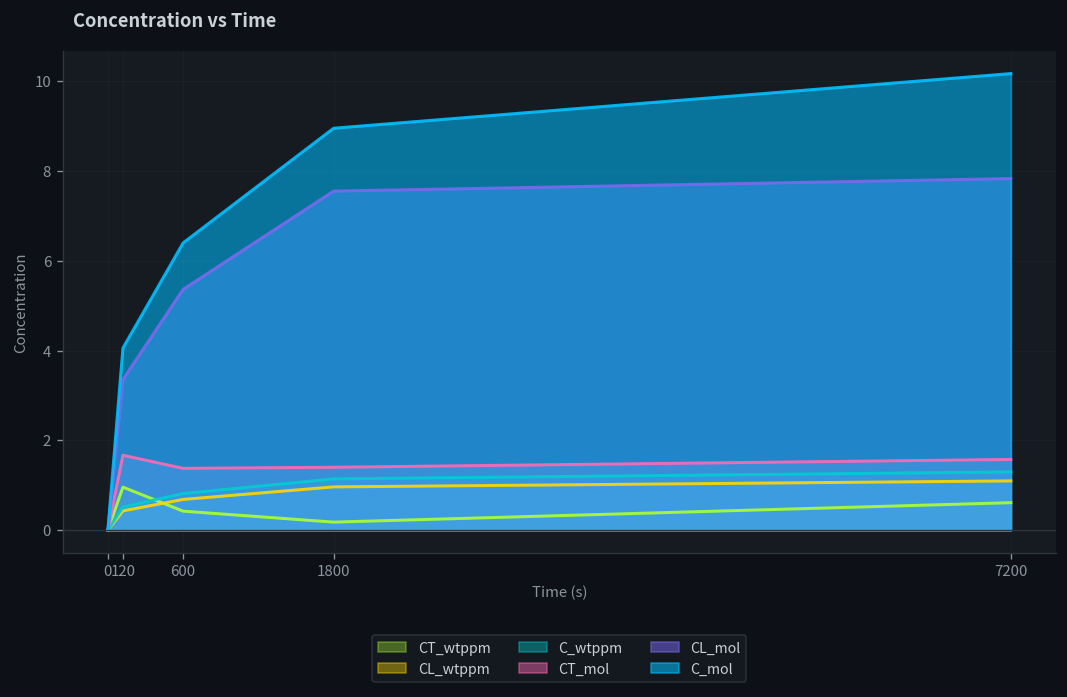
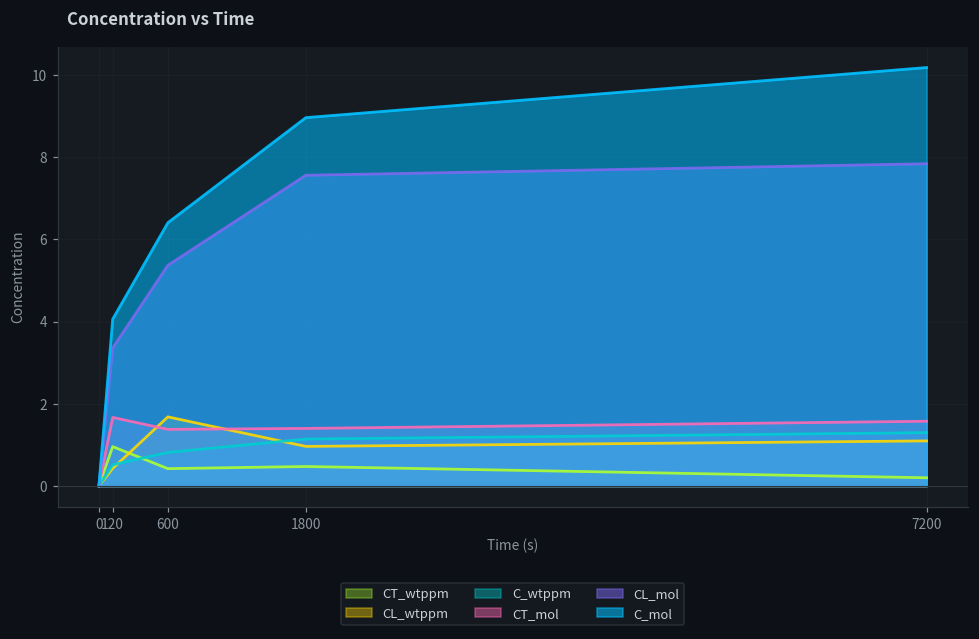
  {
    "CT_wtppm": {
      "120": 1.0,
      "600": 0.4,
-     "1800": 0.2,
-     "7200": 0.6
+     "1800": 0.5,
+     "7200": 0.2
    },
    "CL_wtppm": {
      "120": 0.4,
-     "600": 0.7,
+     "600": 1.7,
      "1800": 1.0,
      "7200": 1.1
    },
    "CT_mol": {
      "120": 1.7,
      "600": 1.4,
      "1800": 1.4,
      "7200": 1.6
    },
    "CL_mol": {
      "120": 3.4,
      "600": 5.4,
      "1800": 7.6,
      "7200": 7.8
    }
  }
